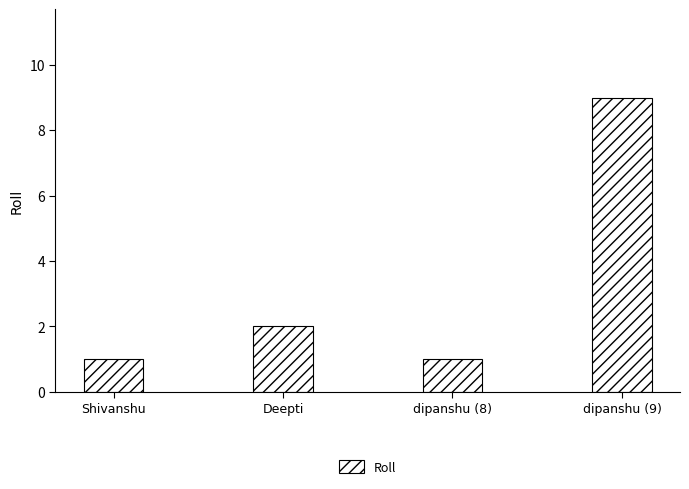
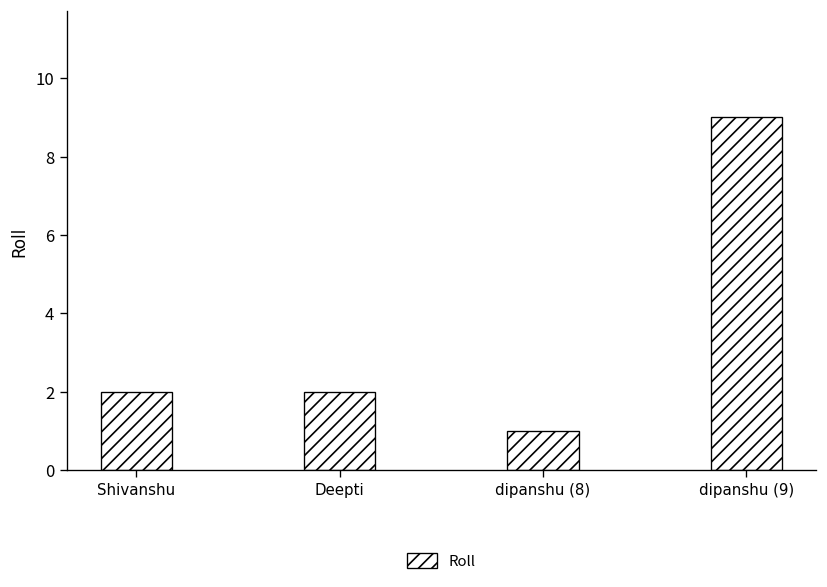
  {
-   "Shivanshu": 1,
+   "Shivanshu": 2,
    "Deepti": 2,
    "dipanshu (8)": 1,
    "dipanshu (9)": 9
  }
